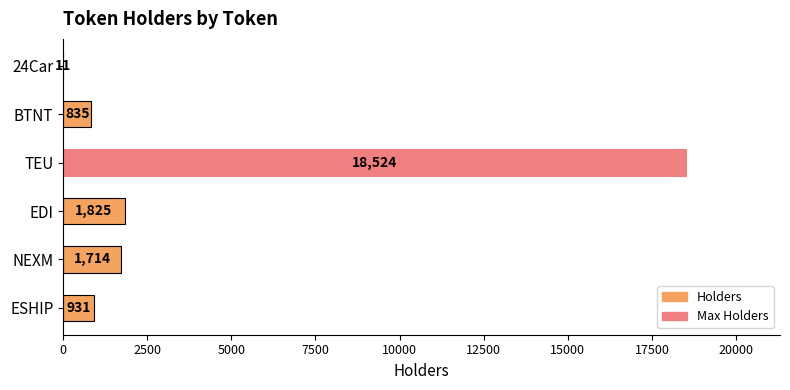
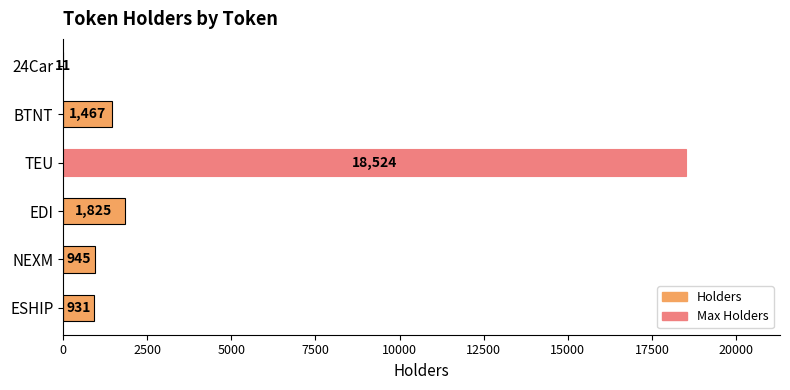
  {
    "24Car": "11",
-   "BTNT": "835",
+   "BTNT": "1,467",
    "TEU": "18,524",
    "EDI": "1,825",
-   "NEXM": "1,714",
+   "NEXM": "945",
    "ESHIP": "931"
  }
